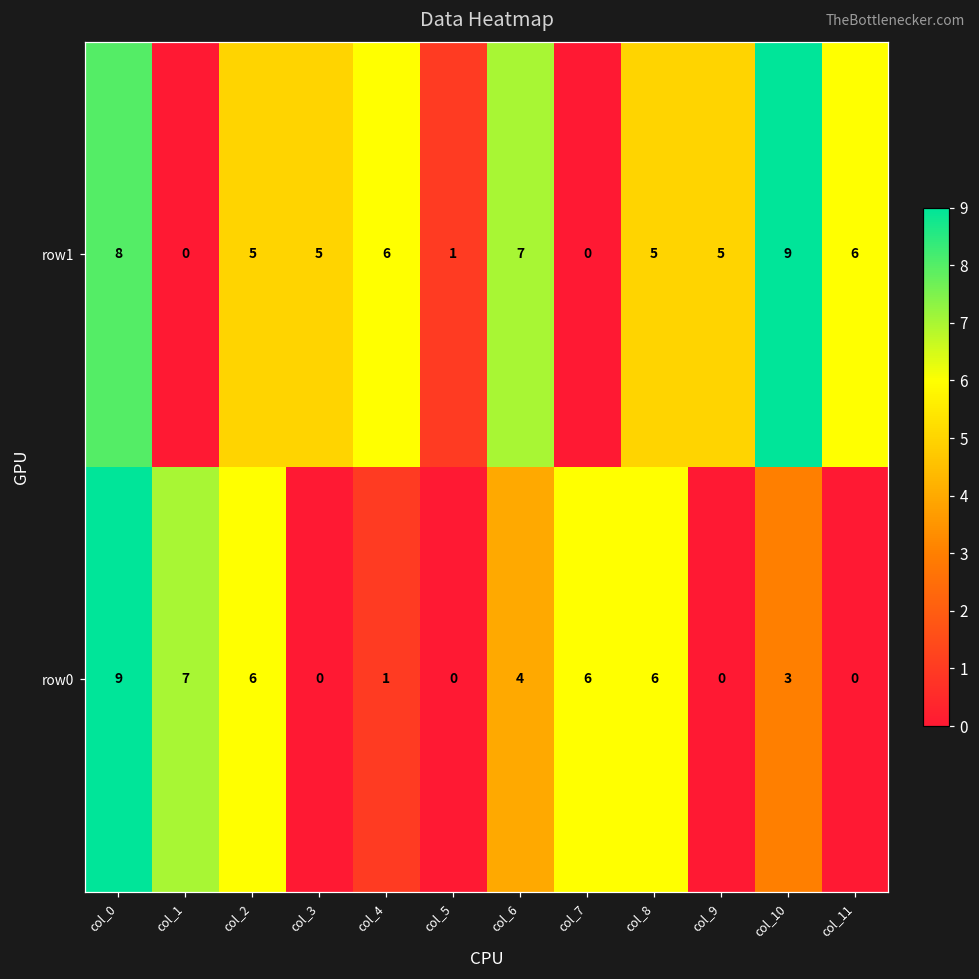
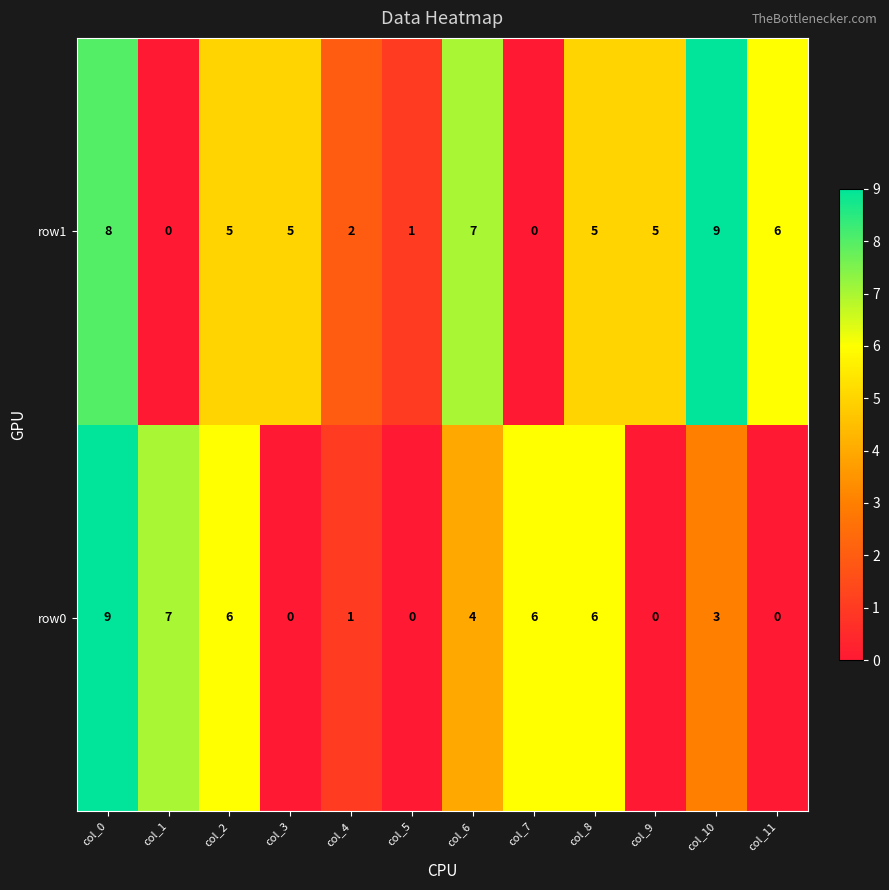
  {
    "row1": {
      "col_0": 8,
      "col_1": 0,
      "col_2": 5,
      "col_3": 5,
-     "col_4": 6,
+     "col_4": 2,
      "col_5": 1,
      "col_6": 7,
      "col_7": 0,
      "col_8": 5,
      "col_9": 5,
      "col_10": 9,
      "col_11": 6
    },
    "row0": {
      "col_0": 9,
      "col_1": 7,
      "col_2": 6,
      "col_3": 0,
      "col_4": 1,
      "col_5": 0,
      "col_6": 4,
      "col_7": 6,
      "col_8": 6,
      "col_9": 0,
      "col_10": 3,
      "col_11": 0
    }
  }
